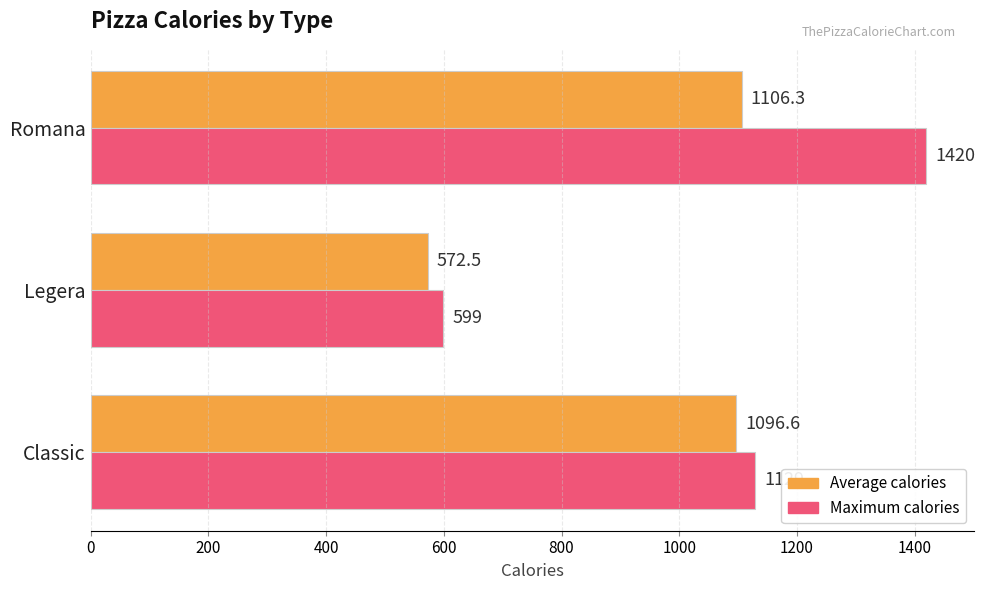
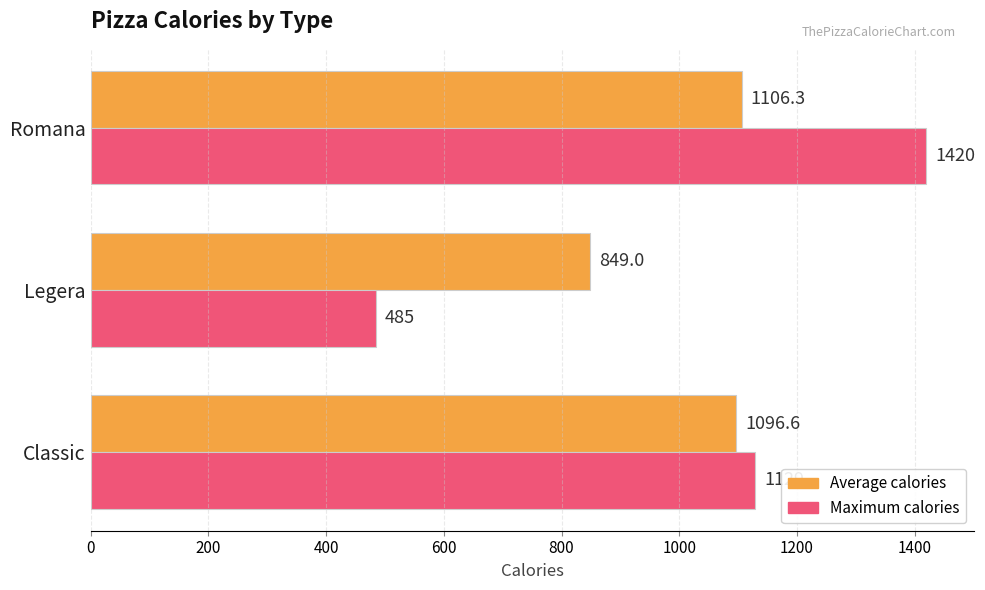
  {
    "Average calories": {
      "Romana": 1106.3,
-     "Legera": 572.5,
+     "Legera": 849.0,
      "Classic": 1096.6
    },
    "Maximum calories": {
      "Romana": 1420,
-     "Legera": 599
+     "Legera": 485
    }
  }
